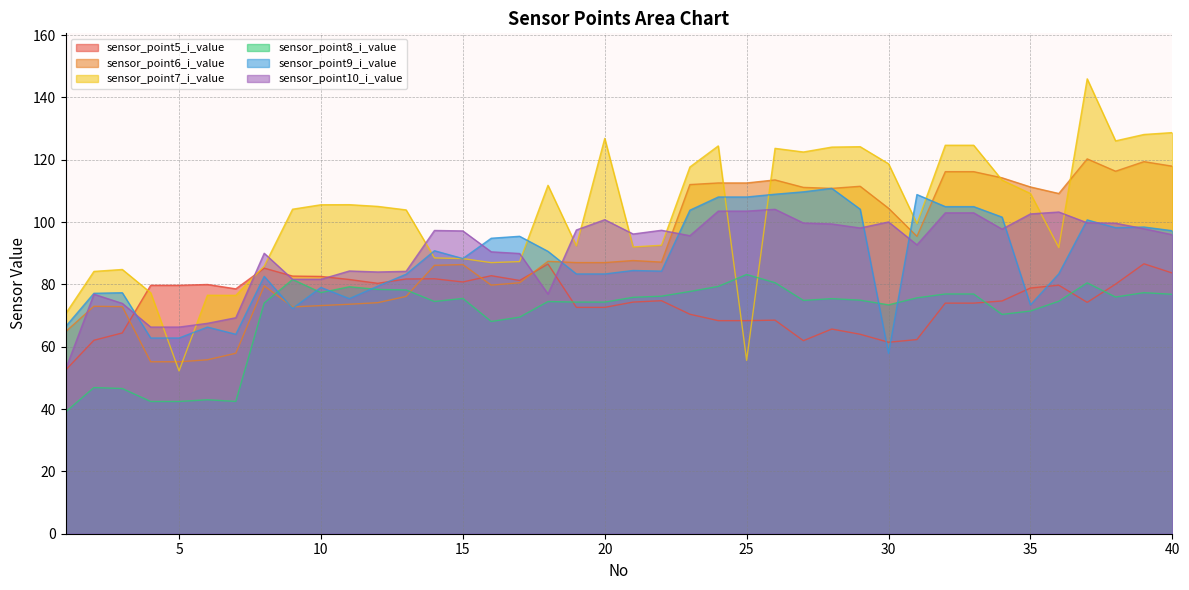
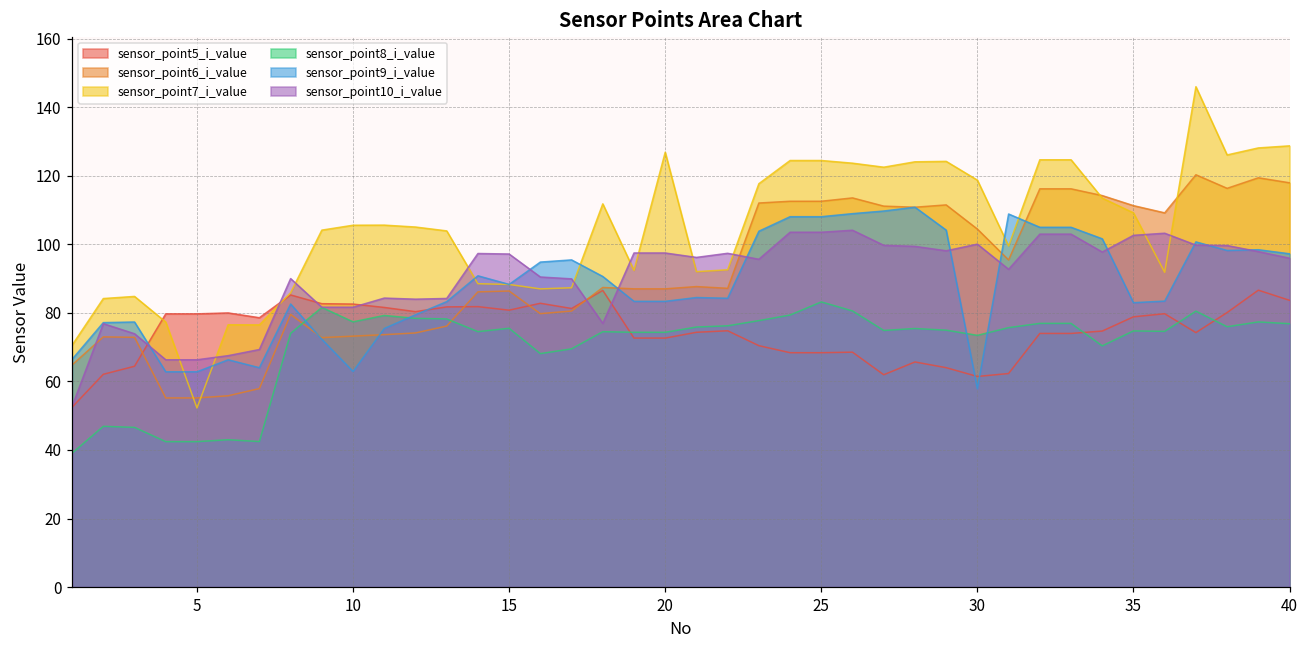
  {
    "sensor_point7_i_value": {
      "5": 52,
      "10": 106,
      "20": 127,
-     "25": 56,
+     "25": 124,
      "30": 119,
      "35": 109,
      "40": 129
    },
    "sensor_point8_i_value": {
      "5": 42,
      "10": 77,
      "15": 76,
      "20": 74,
      "25": 83,
      "30": 73,
-     "35": 71,
+     "35": 75,
      "40": 77
    },
    "sensor_point9_i_value": {
      "5": 63,
-     "10": 79,
+     "10": 63,
      "20": 83,
      "25": 108,
      "30": 58,
-     "35": 73,
+     "35": 83,
      "40": 97
    },
    "sensor_point10_i_value": {
      "5": 66,
      "10": 82,
      "15": 97,
-     "20": 101,
+     "20": 97,
      "25": 104,
      "30": 100,
      "35": 103,
      "40": 96
    }
  }
